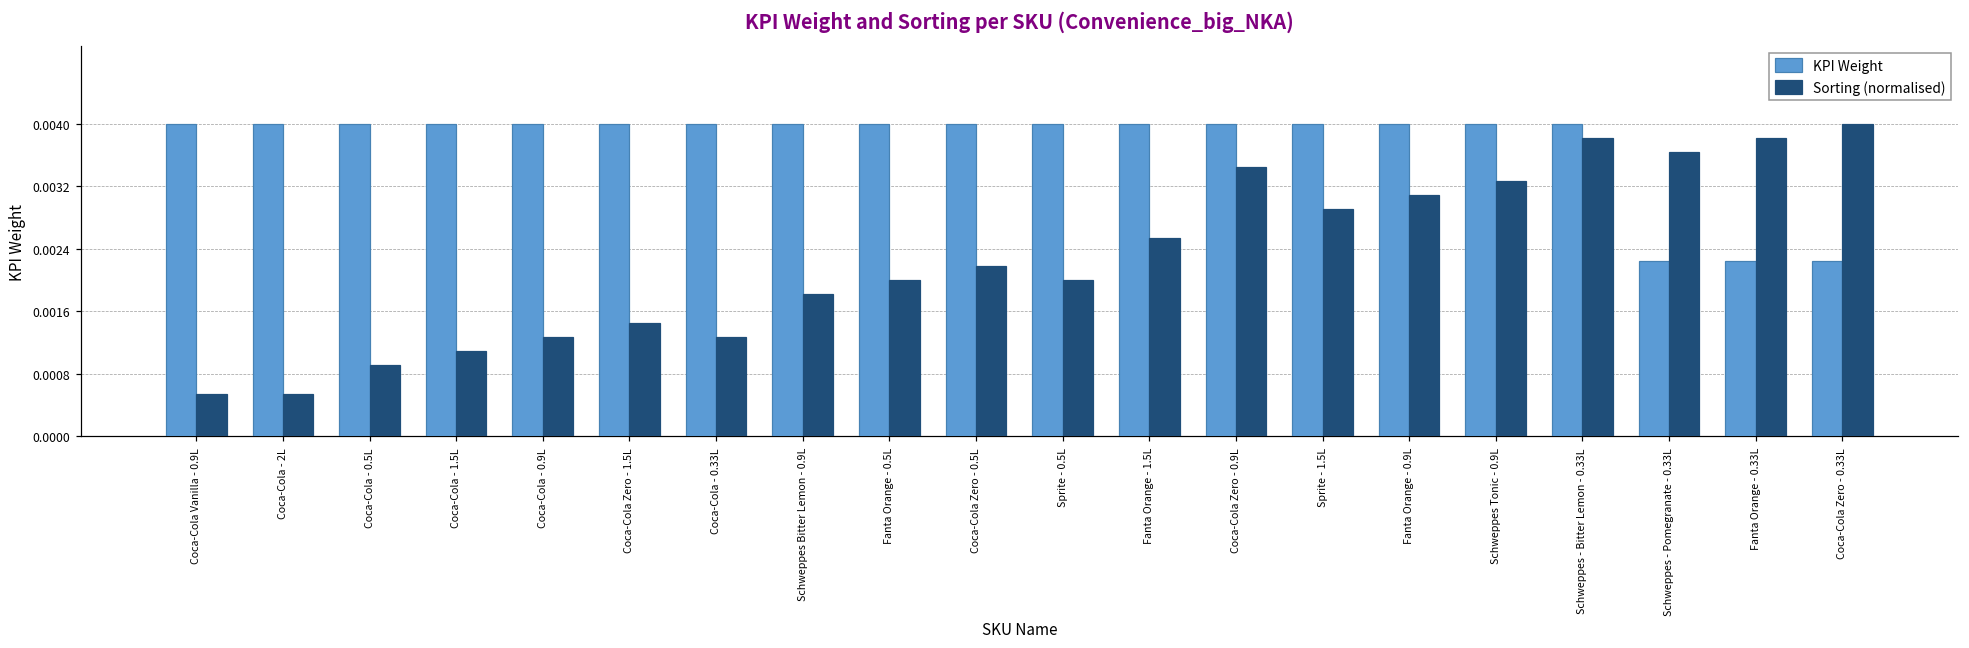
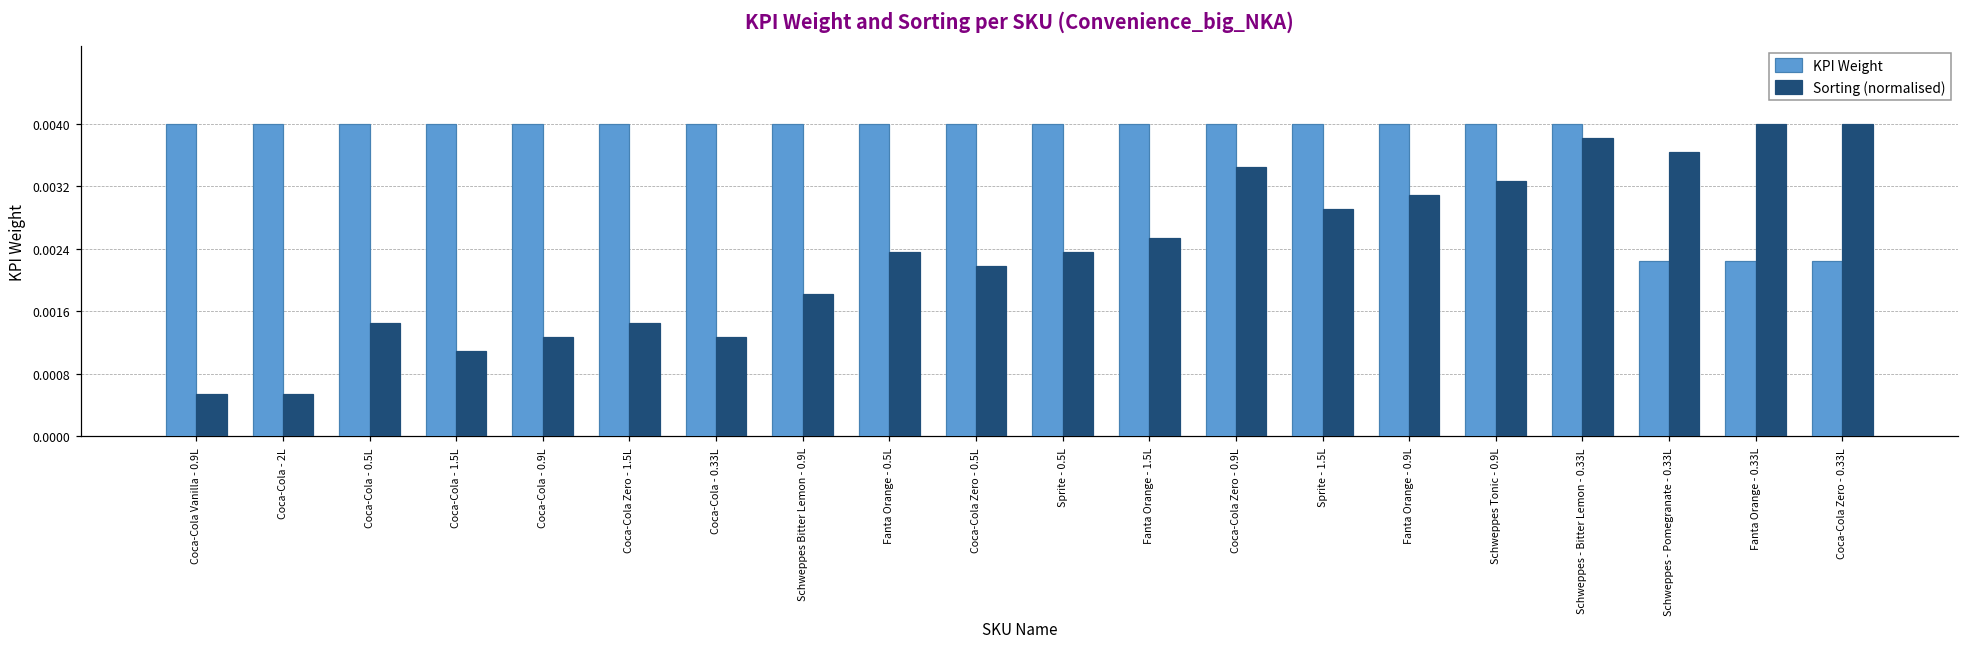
  {
    "KPI Weight": {
      "Coca-Cola Vanilla - 0.9L": 0.0040,
      "Coca-Cola - 2L": 0.0040,
      "Coca-Cola - 0.5L": 0.0040,
      "Coca-Cola - 1.5L": 0.0040,
      "Coca-Cola - 0.9L": 0.0040,
      "Coca-Cola Zero - 1.5L": 0.0040,
      "Coca-Cola - 0.33L": 0.0040,
      "Schweppes Bitter Lemon - 0.9L": 0.0040,
      "Fanta Orange - 0.5L": 0.0040,
      "Coca-Cola Zero - 0.5L": 0.0040,
      "Sprite - 0.5L": 0.0040,
      "Fanta Orange - 1.5L": 0.0040,
      "Coca-Cola Zero - 0.9L": 0.0040,
      "Sprite - 1.5L": 0.0040,
      "Fanta Orange - 0.9L": 0.0040,
      "Schweppes Tonic - 0.9L": 0.0040,
      "Schweppes - Bitter Lemon - 0.33L": 0.0040,
      "Schweppes - Pomegranate - 0.33L": 0.0023,
      "Fanta Orange - 0.33L": 0.0023,
      "Coca-Cola Zero - 0.33L": 0.0023
    },
    "Sorting (normalised)": {
      "Coca-Cola Vanilla - 0.9L": 0.0005,
      "Coca-Cola - 2L": 0.0005,
-     "Coca-Cola - 0.5L": 0.0009,
+     "Coca-Cola - 0.5L": 0.0015,
      "Coca-Cola - 1.5L": 0.0011,
      "Coca-Cola - 0.9L": 0.0013,
      "Coca-Cola Zero - 1.5L": 0.0015,
      "Coca-Cola - 0.33L": 0.0013,
      "Schweppes Bitter Lemon - 0.9L": 0.0018,
-     "Fanta Orange - 0.5L": 0.0020,
+     "Fanta Orange - 0.5L": 0.0024,
      "Coca-Cola Zero - 0.5L": 0.0022,
-     "Sprite - 0.5L": 0.0020,
+     "Sprite - 0.5L": 0.0024,
      "Fanta Orange - 1.5L": 0.0025,
      "Coca-Cola Zero - 0.9L": 0.0035,
      "Sprite - 1.5L": 0.0029,
      "Fanta Orange - 0.9L": 0.0031,
      "Schweppes Tonic - 0.9L": 0.0033,
      "Schweppes - Bitter Lemon - 0.33L": 0.0038,
      "Schweppes - Pomegranate - 0.33L": 0.0036,
-     "Fanta Orange - 0.33L": 0.0038,
+     "Fanta Orange - 0.33L": 0.0040,
      "Coca-Cola Zero - 0.33L": 0.0040
    }
  }
